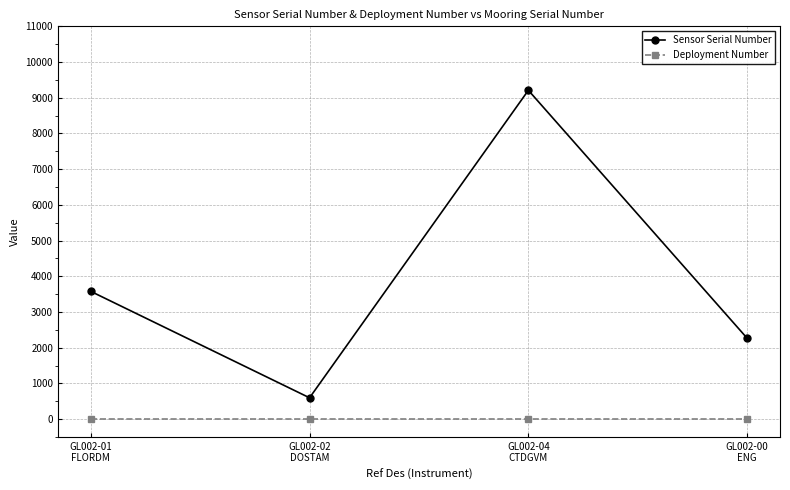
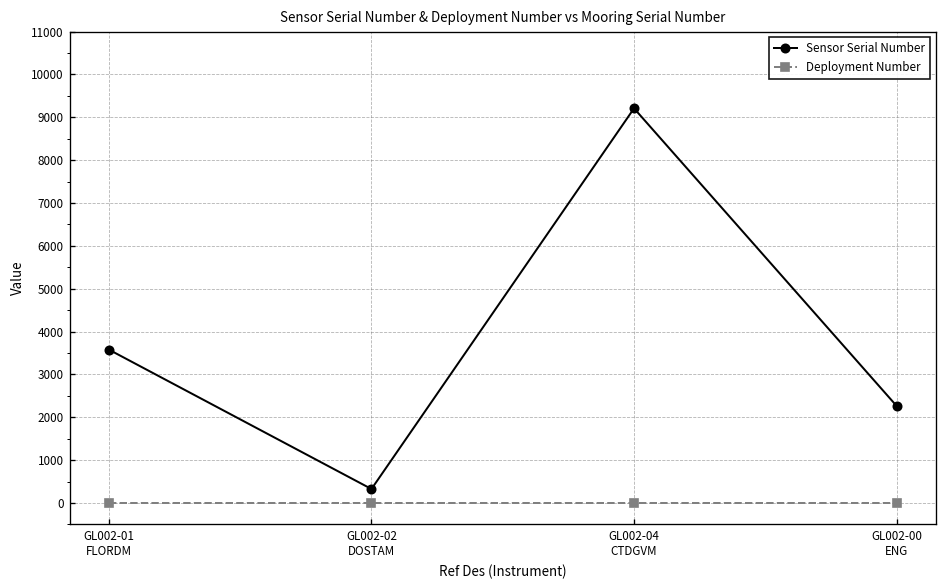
  {
    "Sensor Serial Number": {
      "GL002-01 FLORDM": 3600,
-     "GL002-02 DOSTAM": 600,
+     "GL002-02 DOSTAM": 300,
      "GL002-04 CTDGVM": 9200,
      "GL002-00 ENG": 2300
    },
    "Deployment Number": {
      "GL002-01 FLORDM": 0,
      "GL002-02 DOSTAM": 0,
      "GL002-04 CTDGVM": 0,
      "GL002-00 ENG": 0
    }
  }
